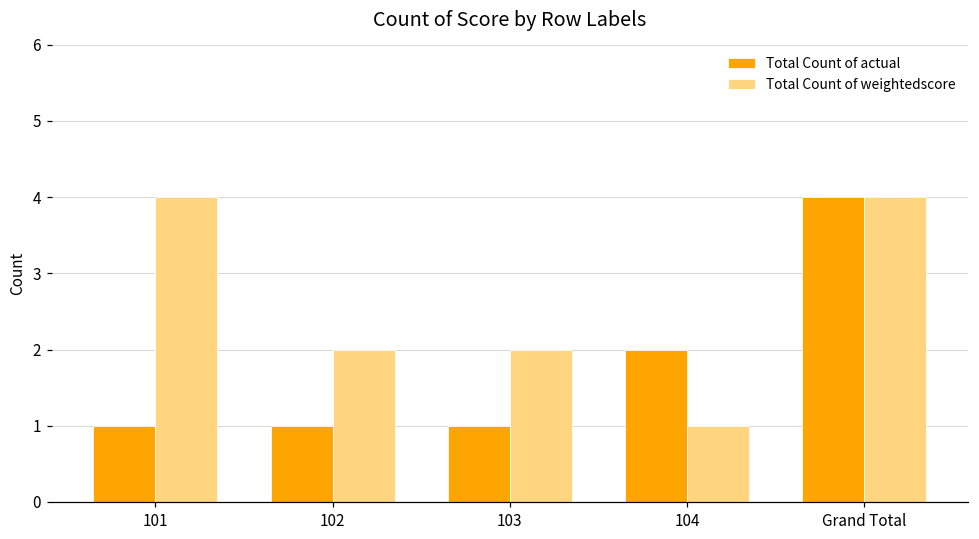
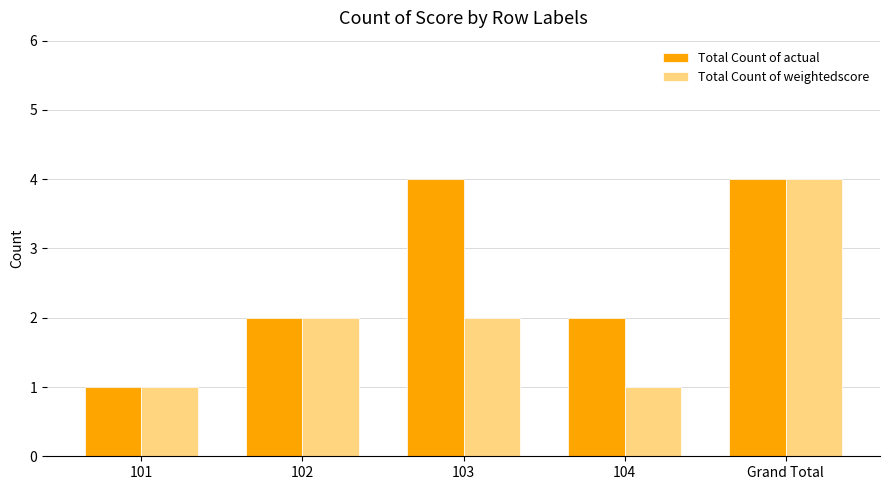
  {
    "Total Count of actual": {
      "101": 1,
-     "102": 1,
-     "103": 1,
+     "102": 2,
+     "103": 4,
      "104": 2,
      "Grand Total": 4
    },
    "Total Count of weightedscore": {
-     "101": 4,
+     "101": 1,
      "102": 2,
      "103": 2,
      "104": 1,
      "Grand Total": 4
    }
  }
